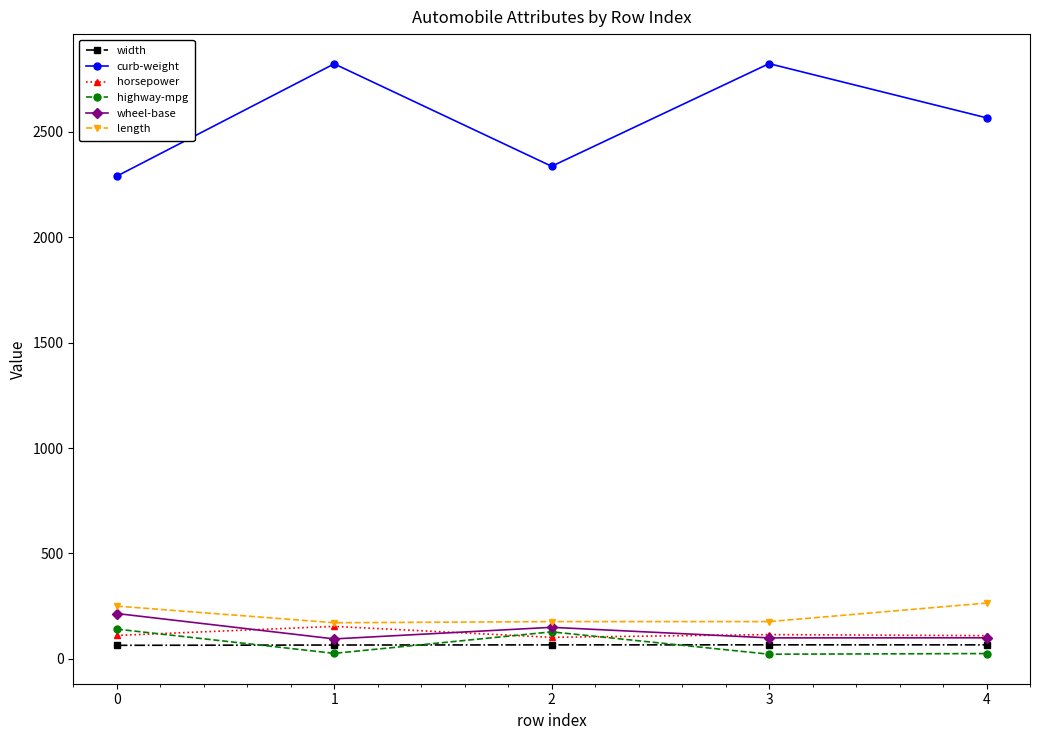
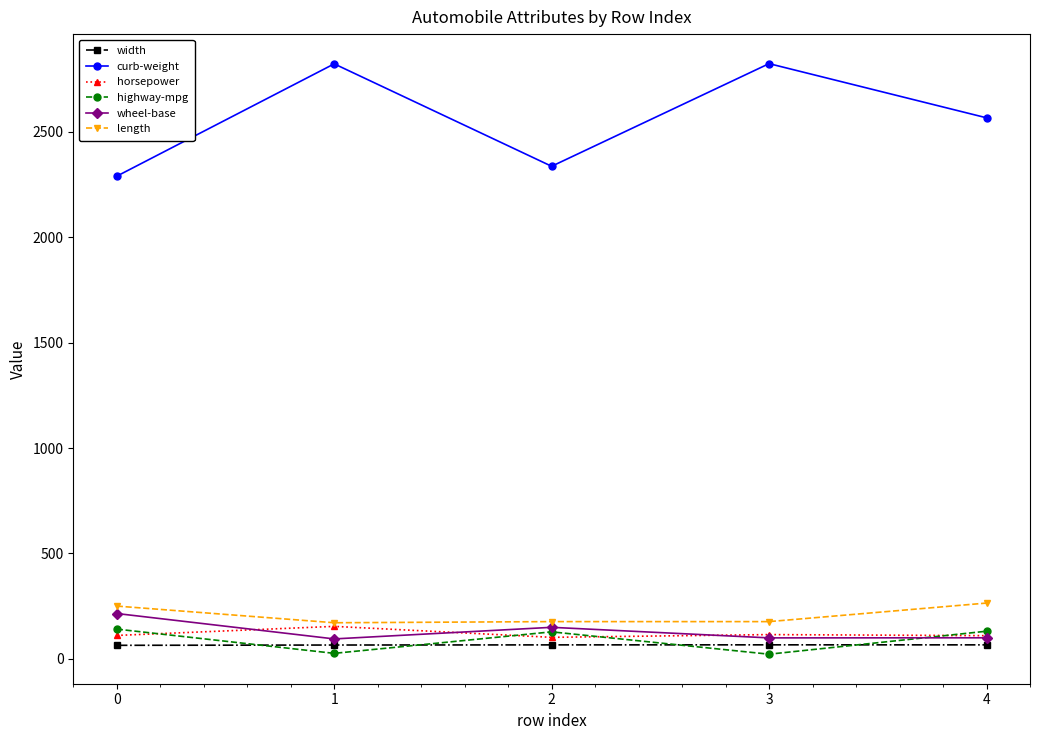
  {
    "width": {
      "0": 60,
      "1": 70,
      "2": 70,
      "3": 70,
      "4": 70
    },
    "curb-weight": {
      "0": 2290,
      "1": 2820,
      "2": 2340,
      "3": 2820,
      "4": 2570
    },
    "horsepower": {
      "0": 110,
      "1": 150,
      "2": 100,
      "3": 120
    },
    "highway-mpg": {
      "0": 140,
      "1": 30,
      "2": 130,
      "3": 20,
-     "4": 30
+     "4": 130
    },
    "wheel-base": {
      "0": 220,
      "1": 90,
      "2": 150,
      "3": 100
    },
    "length": {
      "0": 250,
      "1": 170,
      "2": 180,
      "3": 180,
      "4": 260
    }
  }
